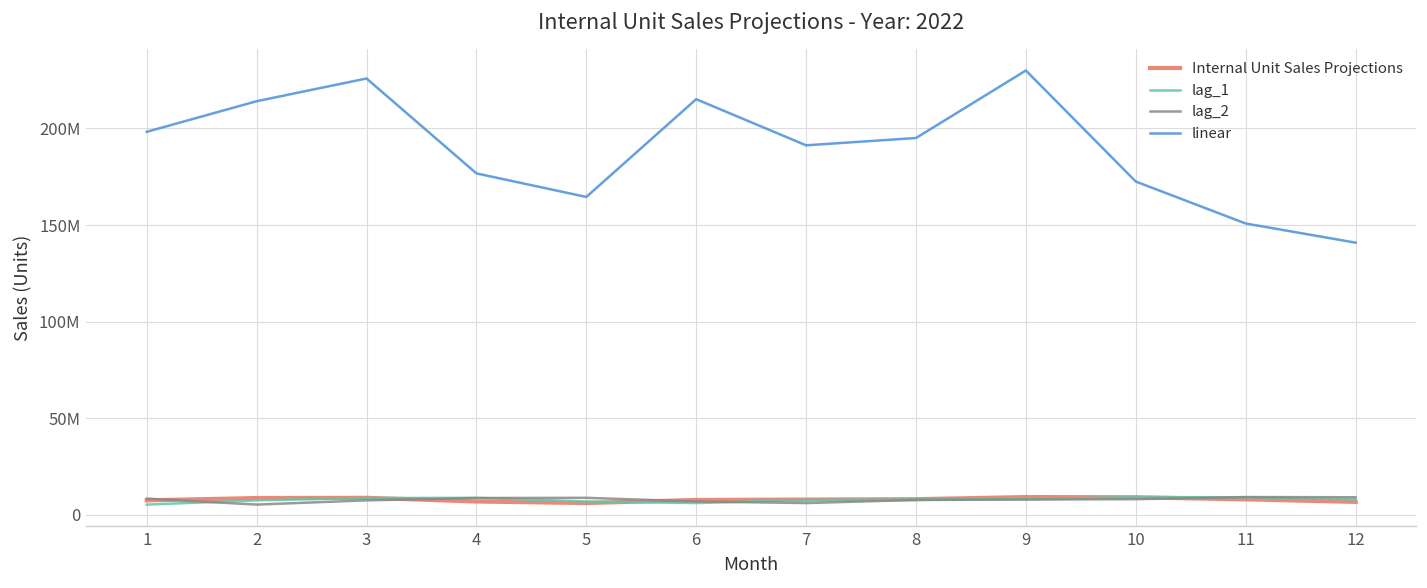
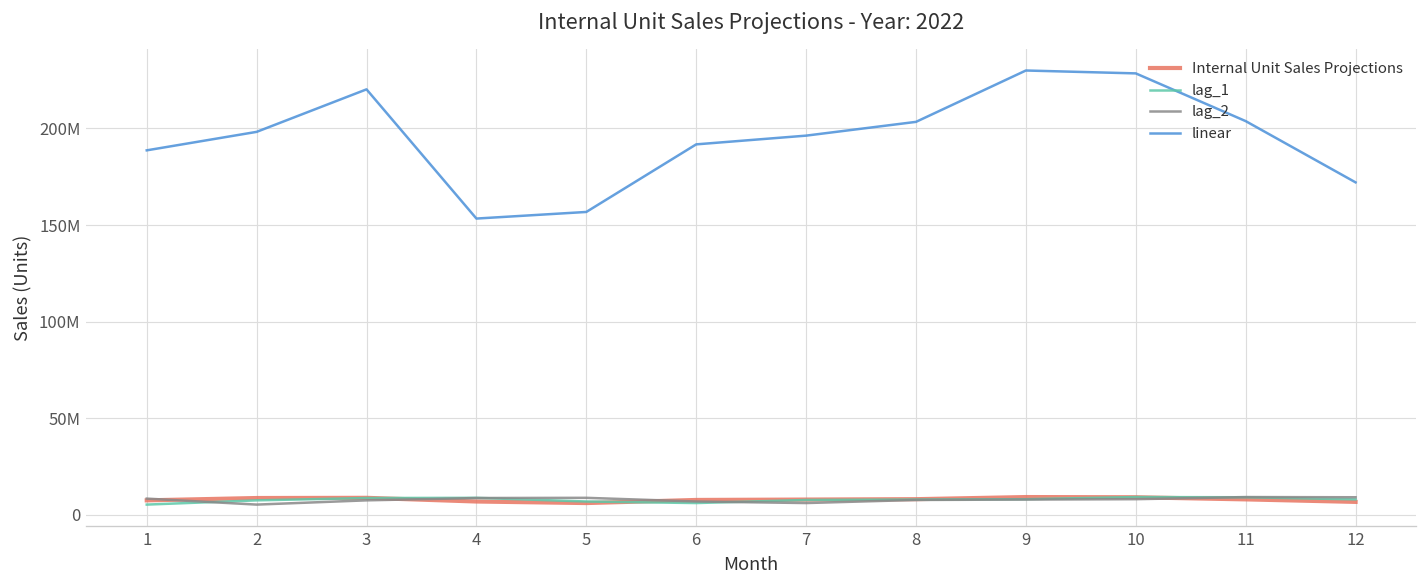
  {
    "Internal Unit Sales Projections": {
      "4": 7000000
    },
    "lag_1": {
      "1": 5000000
    },
    "lag_2": {
      "2": 5000000,
      "5": 9000000,
      "7": 6000000
    },
    "linear": {
-     "1": 198000000,
-     "2": 214000000,
-     "3": 226000000,
-     "4": 177000000,
-     "5": 165000000,
-     "6": 215000000,
-     "7": 191000000,
-     "8": 195000000,
+     "1": 189000000,
+     "2": 198000000,
+     "3": 220000000,
+     "4": 153000000,
+     "5": 157000000,
+     "6": 192000000,
+     "7": 196000000,
+     "8": 203000000,
      "9": 230000000,
-     "10": 172000000,
-     "11": 151000000,
-     "12": 141000000
+     "10": 228000000,
+     "11": 204000000,
+     "12": 172000000
    }
  }
